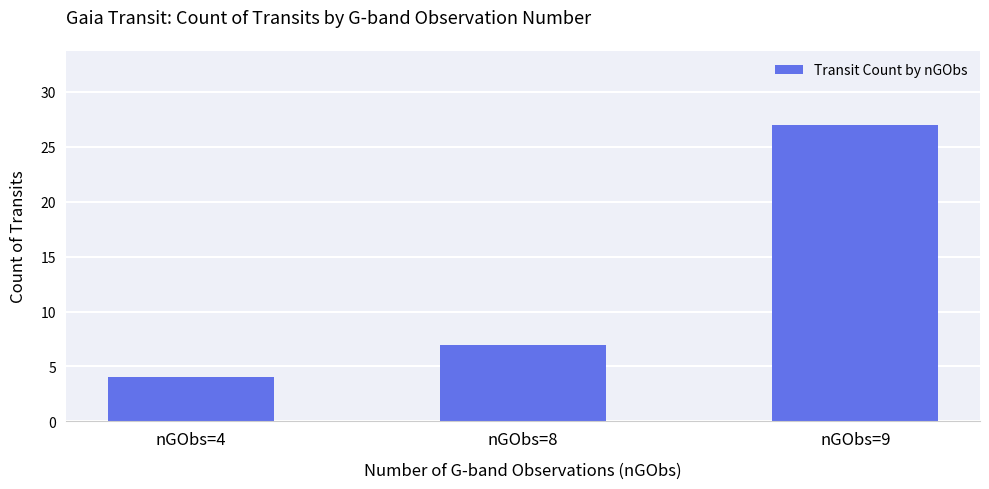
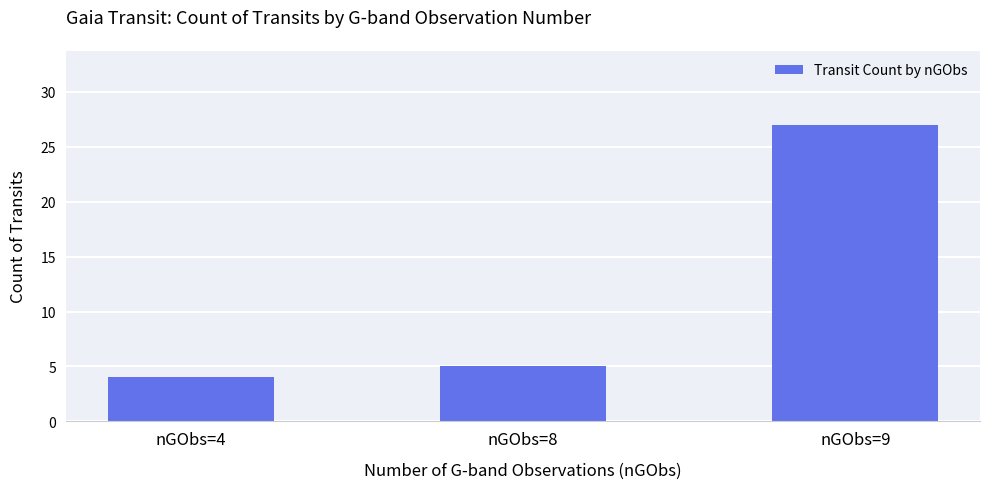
  {
    "nGObs=4": 4,
-   "nGObs=8": 7,
+   "nGObs=8": 5,
    "nGObs=9": 27
  }
